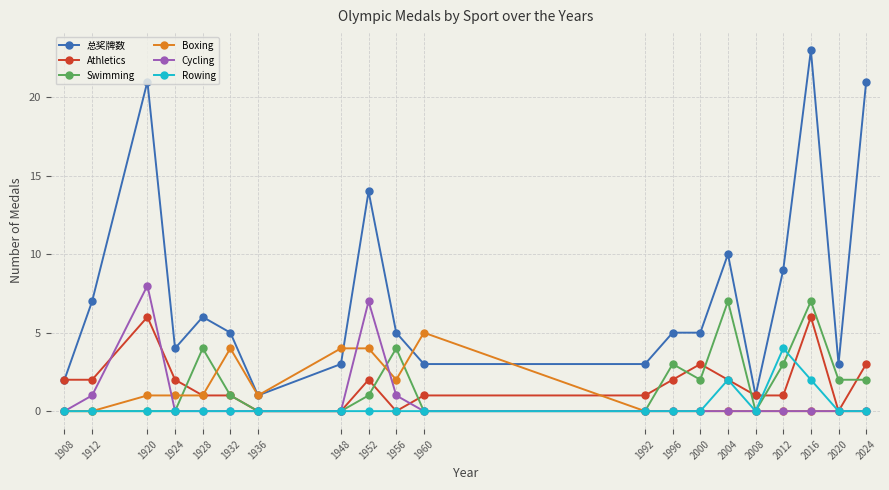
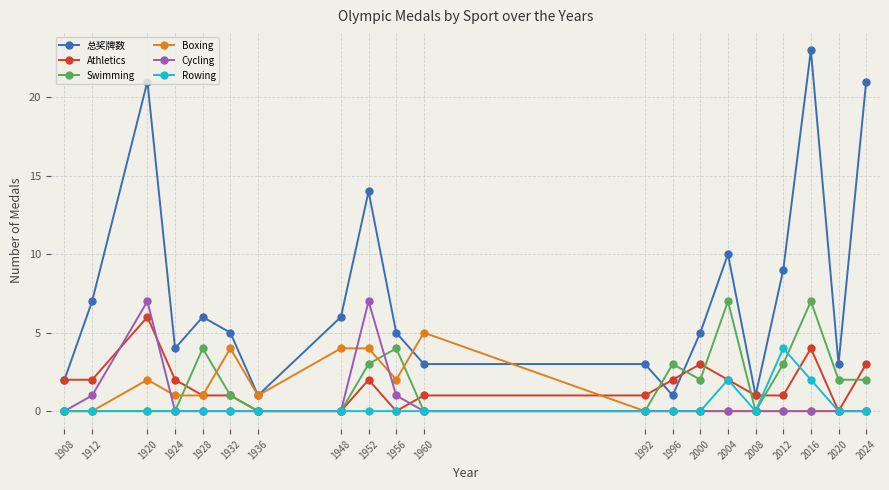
  {
    "总奖牌数": {
      "1912": 7,
      "1924": 4,
      "1928": 6,
      "1932": 5,
-     "1948": 3,
+     "1948": 6,
      "1952": 14,
      "1956": 5,
      "1960": 3,
      "1992": 3,
-     "1996": 5,
+     "1996": 1,
      "2000": 5,
      "2004": 10,
      "2012": 9,
      "2016": 23,
      "2020": 3,
      "2024": 21
    },
    "Athletics": {
      "1912": 2,
      "1920": 6,
      "1924": 2,
      "1952": 2,
      "1960": 1,
      "1992": 1,
      "1996": 2,
      "2000": 3,
      "2012": 1,
-     "2016": 6,
+     "2016": 4,
      "2024": 3
    },
    "Swimming": {
      "1928": 4,
-     "1952": 1,
+     "1952": 3,
      "1956": 4,
      "1996": 3,
      "2000": 2,
      "2004": 7,
      "2012": 3,
      "2016": 7,
      "2020": 2,
      "2024": 2
    },
    "Boxing": {
-     "1920": 1,
+     "1920": 2,
      "1924": 1,
      "1932": 4,
      "1948": 4,
      "1952": 4,
      "1956": 2,
      "1960": 5
    },
    "Cycling": {
      "1912": 1,
-     "1920": 8,
+     "1920": 7,
      "1952": 7,
      "1956": 1
    },
    "Rowing": {
      "1952": 0,
      "2012": 4,
      "2016": 2
    }
  }
